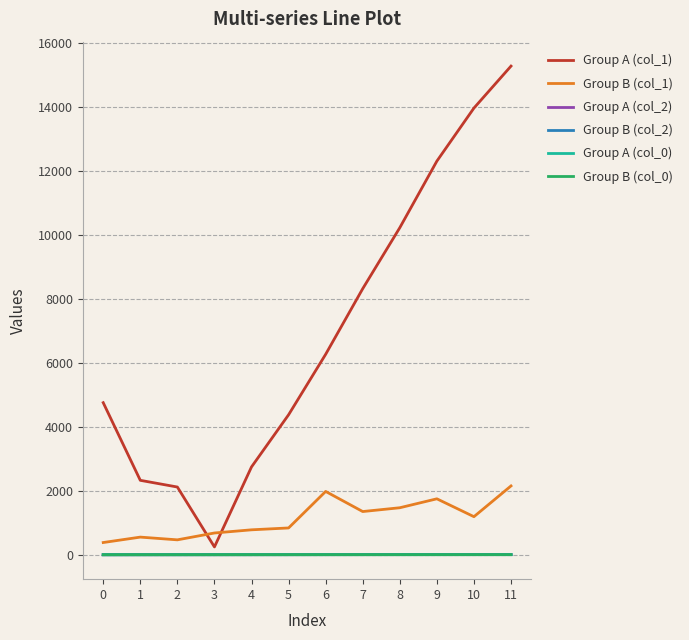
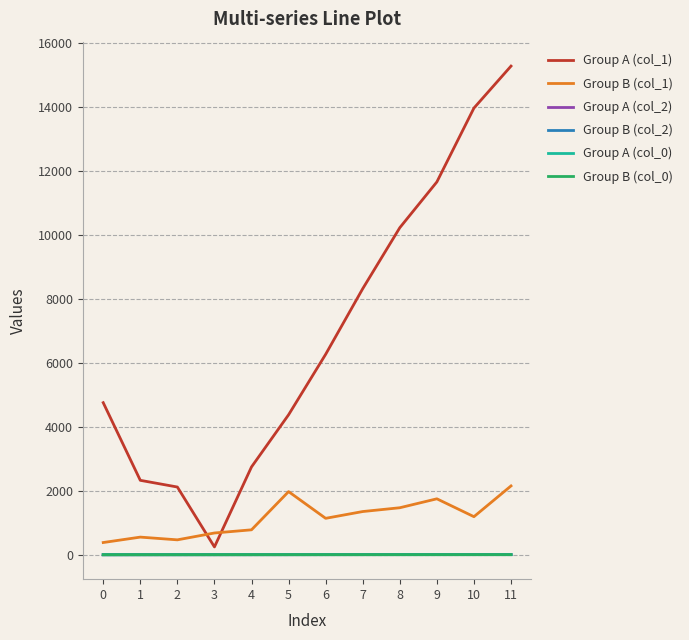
  {
    "Group A (col_1)": {
      "0": 4800,
      "1": 2300,
      "2": 2100,
      "3": 200,
      "4": 2700,
      "5": 4400,
      "6": 6300,
      "7": 8300,
      "8": 10200,
-     "9": 12300,
+     "9": 11700,
      "10": 14000,
      "11": 15300
    },
    "Group B (col_1)": {
      "0": 400,
      "1": 600,
      "2": 500,
      "3": 700,
      "4": 800,
-     "5": 800,
-     "6": 2000,
+     "5": 2000,
+     "6": 1100,
      "7": 1400,
      "8": 1500,
      "9": 1700,
      "10": 1200,
      "11": 2200
    },
    "Group B (col_0)": {
      "0": 0,
      "1": 0,
      "2": 0,
      "3": 0,
      "4": 0,
      "5": 0,
      "6": 0,
      "7": 0,
      "8": 0,
      "9": 0,
      "10": 0,
      "11": 0
    }
  }
